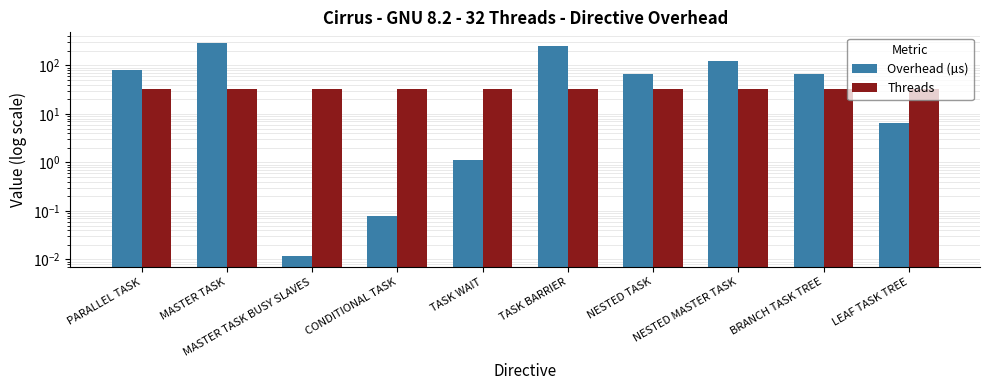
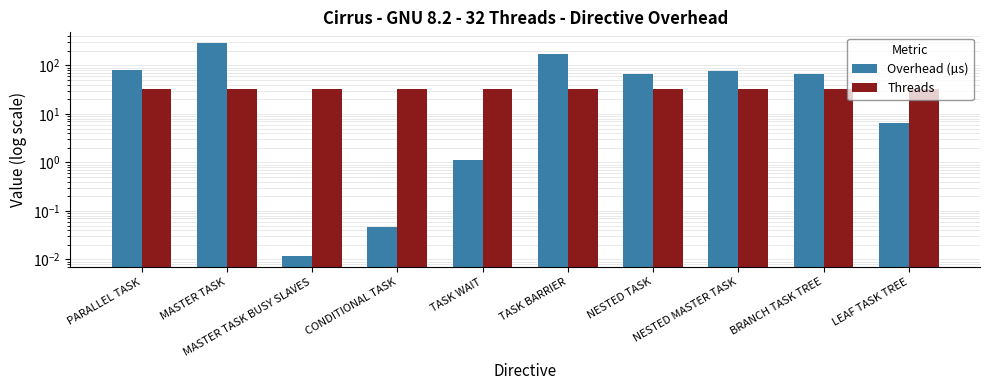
  {
    "Overhead (µs)": {
      "PARALLEL TASK": 80,
      "MASTER TASK": 300,
      "MASTER TASK BUSY SLAVES": 0.012,
-     "CONDITIONAL TASK": 0.08,
+     "CONDITIONAL TASK": 0.05,
      "TASK WAIT": 1.1,
-     "TASK BARRIER": 300,
+     "TASK BARRIER": 170,
      "NESTED TASK": 70,
-     "NESTED MASTER TASK": 120,
+     "NESTED MASTER TASK": 80,
      "BRANCH TASK TREE": 70,
      "LEAF TASK TREE": 6
    },
    "Threads": {
      "PARALLEL TASK": 30,
      "MASTER TASK": 30,
      "MASTER TASK BUSY SLAVES": 30,
      "CONDITIONAL TASK": 30,
      "TASK WAIT": 30,
      "TASK BARRIER": 30,
      "NESTED TASK": 30,
      "NESTED MASTER TASK": 30,
      "BRANCH TASK TREE": 30
    }
  }
